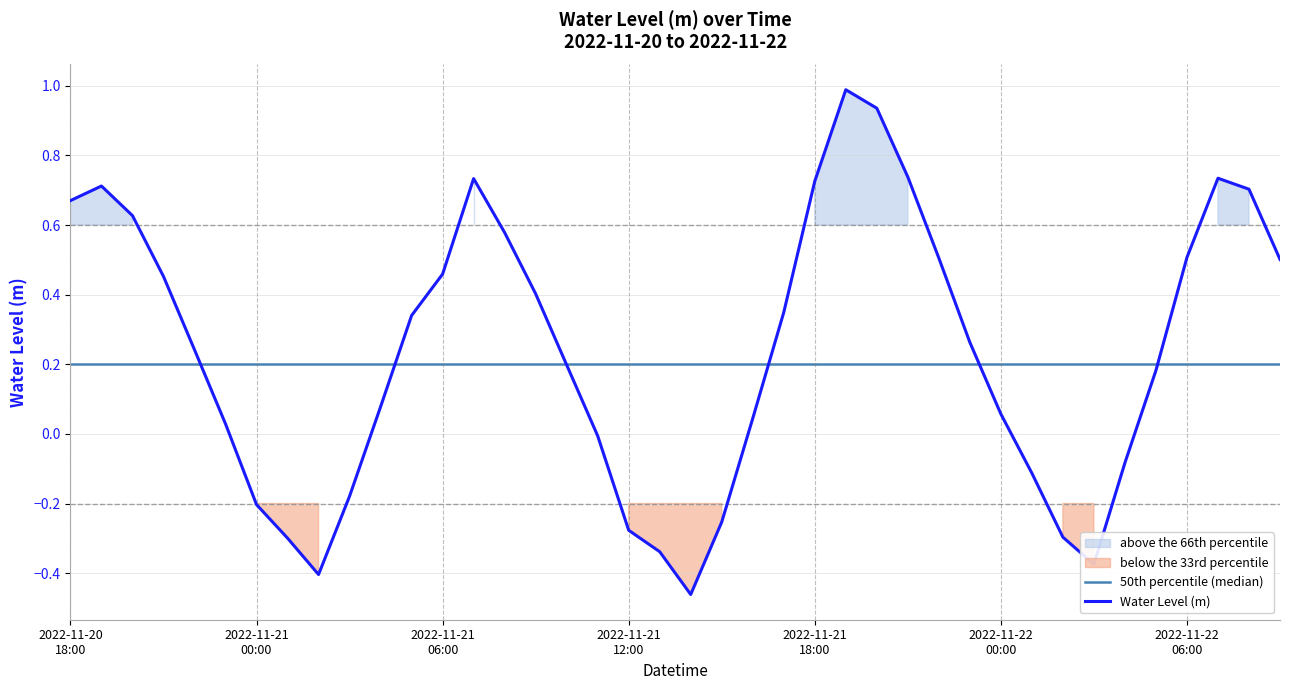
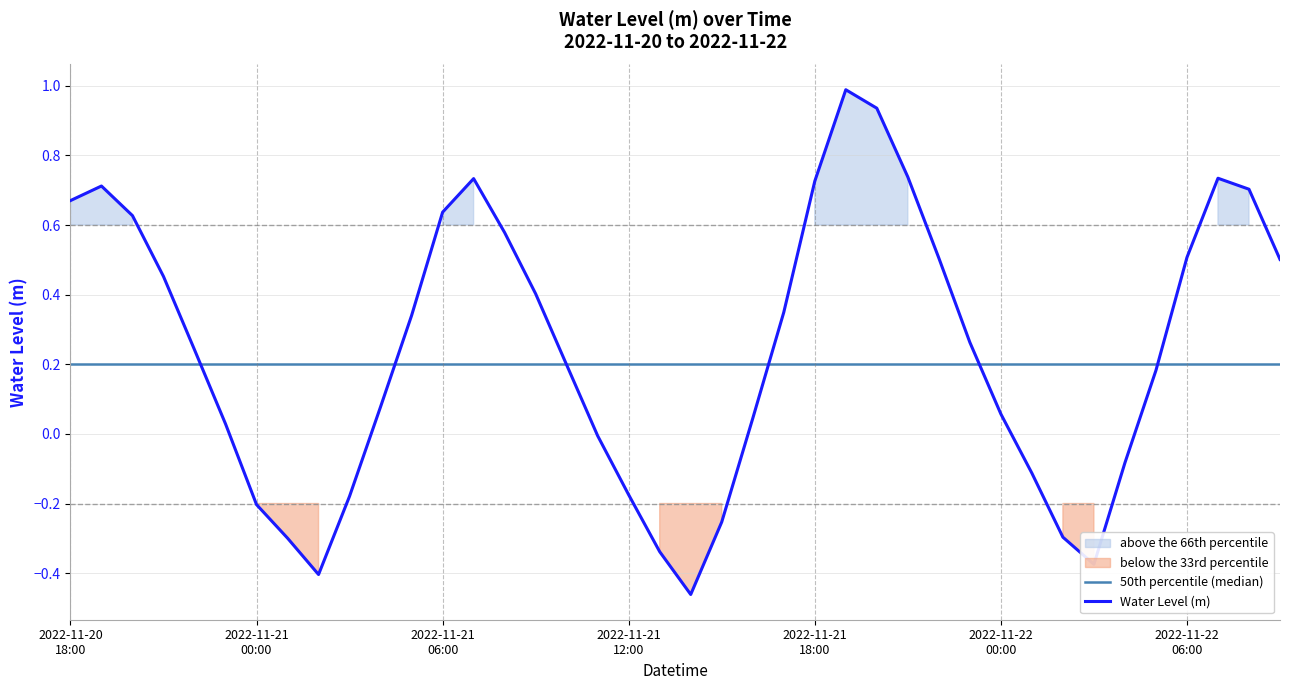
  {
    "2022-11-20 18:00": 0.67,
    "2022-11-21 00:00": -0.20,
-   "2022-11-21 06:00": 0.46,
-   "2022-11-21 12:00": -0.28,
+   "2022-11-21 06:00": 0.64,
+   "2022-11-21 12:00": -0.18,
    "2022-11-21 18:00": 0.73,
    "2022-11-22 00:00": 0.06,
    "2022-11-22 06:00": 0.51
  }
